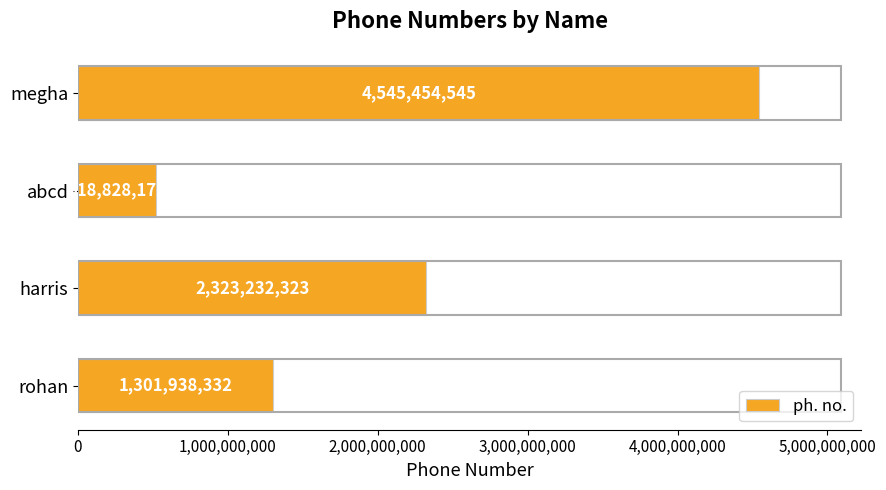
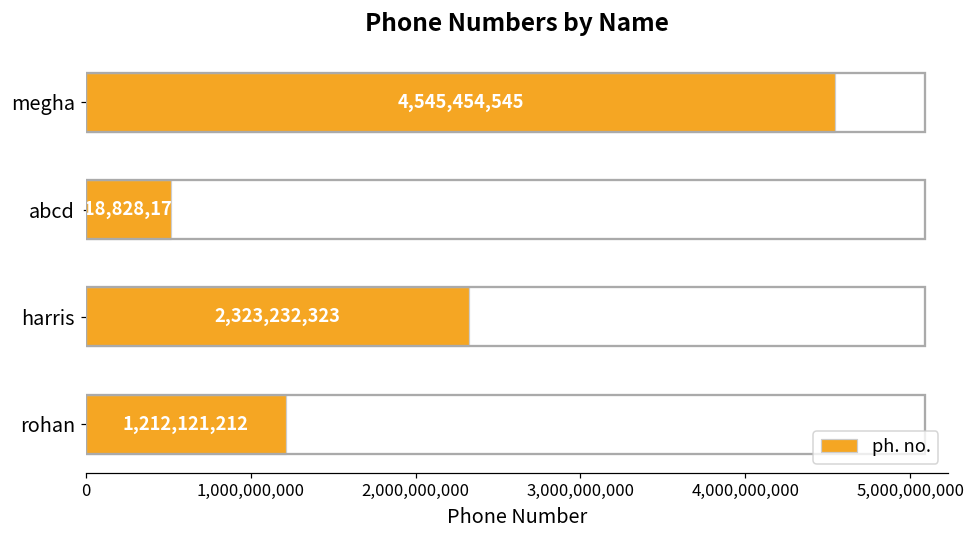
  {
    "megha": "4,545,454,545",
    "abcd": "518,828,175",
    "harris": "2,323,232,323",
-   "rohan": "1,301,938,332"
+   "rohan": "1,212,121,212"
  }
